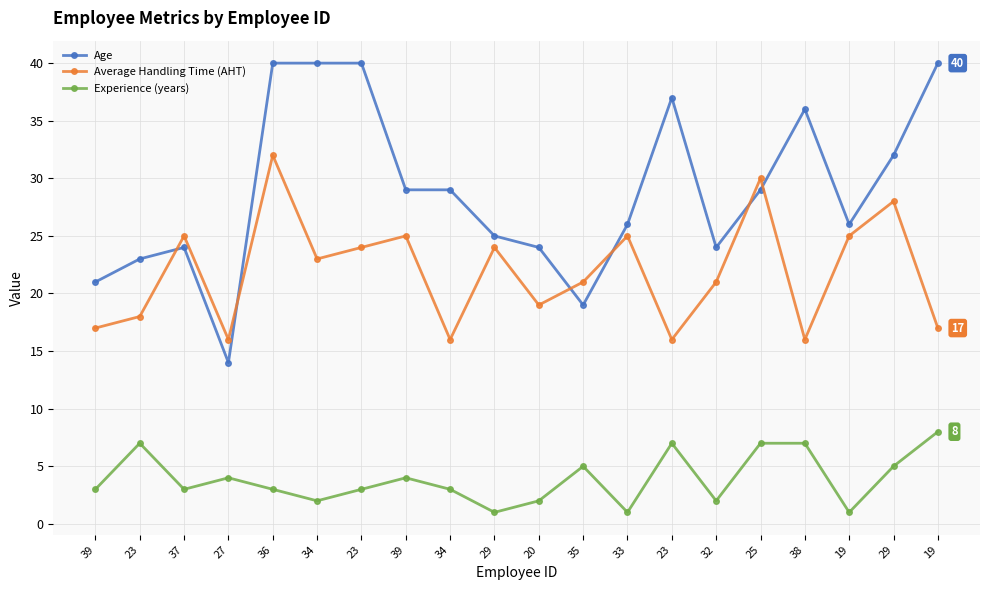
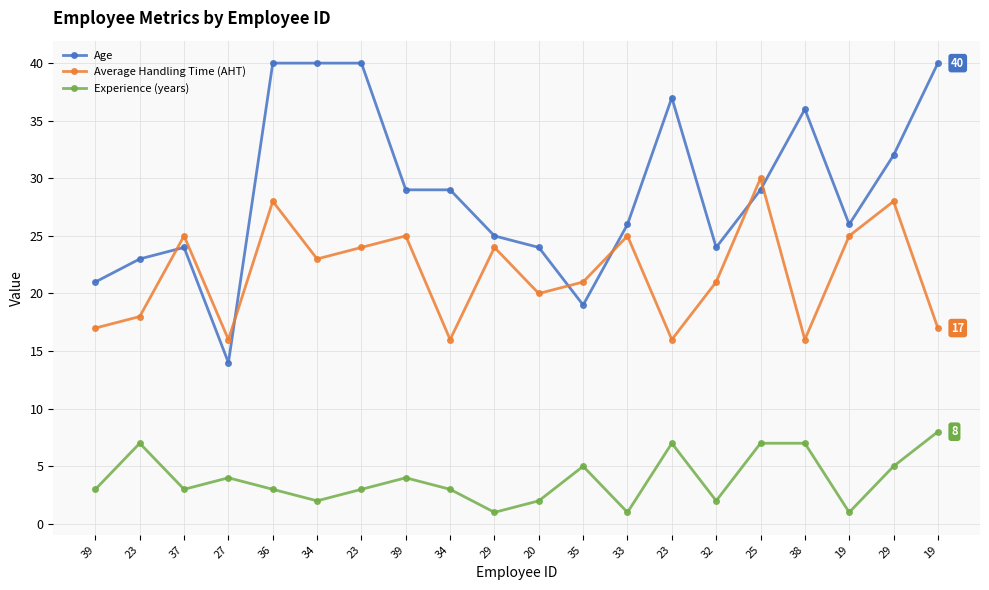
  {
    "Age": {
      "37": 24,
      "27": 14,
      "36": 40,
      "20": 24,
      "35": 19,
      "33": 26,
      "32": 24,
      "25": 29,
      "38": 36
    },
    "Average Handling Time (AHT)": {
      "37": 25,
      "27": 16,
-     "36": 32,
-     "20": 19,
+     "36": 28,
+     "20": 20,
      "35": 21,
      "33": 25,
      "32": 21,
      "25": 30,
      "38": 16
    },
    "Experience (years)": {
      "37": 3,
      "27": 4,
      "36": 3,
      "20": 2,
      "35": 5,
      "33": 1,
      "32": 2,
      "25": 7,
      "38": 7
    }
  }
